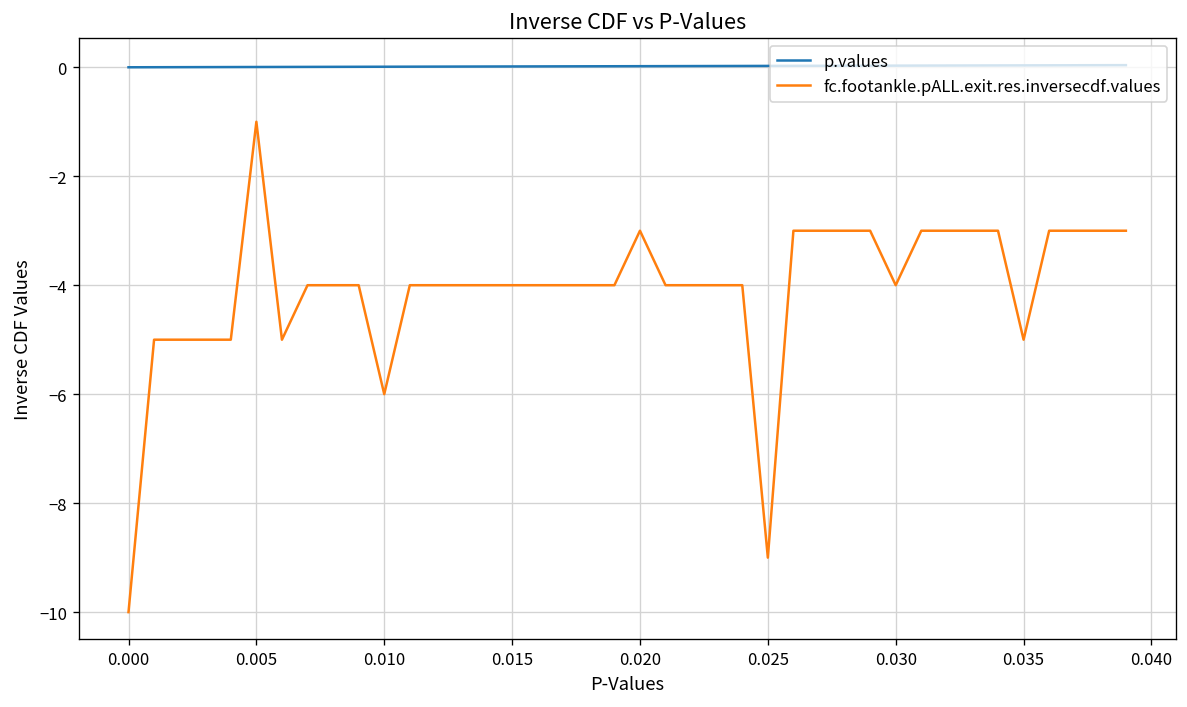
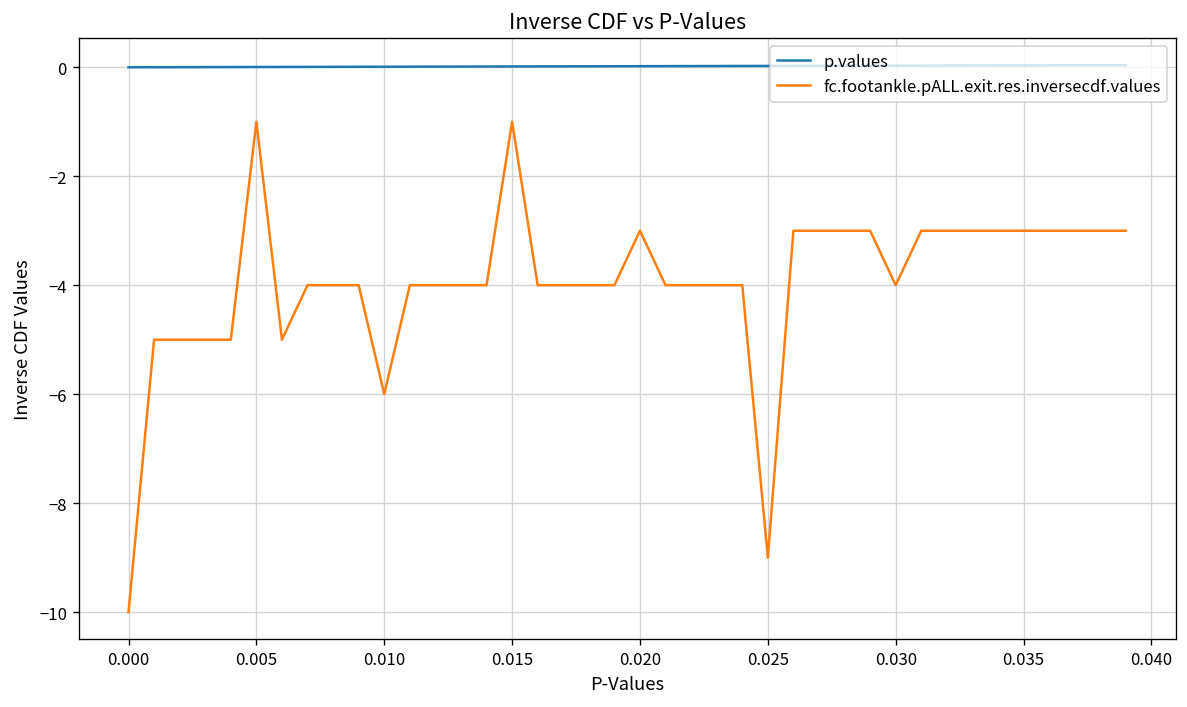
  {
    "p.values": {
      "0.000": 0,
      "0.005": 0,
      "0.010": 0,
      "0.015": 0,
      "0.020": 0,
      "0.025": 0
    },
    "fc.footankle.pALL.exit.res.inversecdf.values": {
      "0.000": -10,
      "0.005": -1,
      "0.010": -6,
-     "0.015": -4,
+     "0.015": -1,
      "0.020": -3,
      "0.025": -9,
      "0.030": -4,
-     "0.035": -5
+     "0.035": -3
    }
  }
